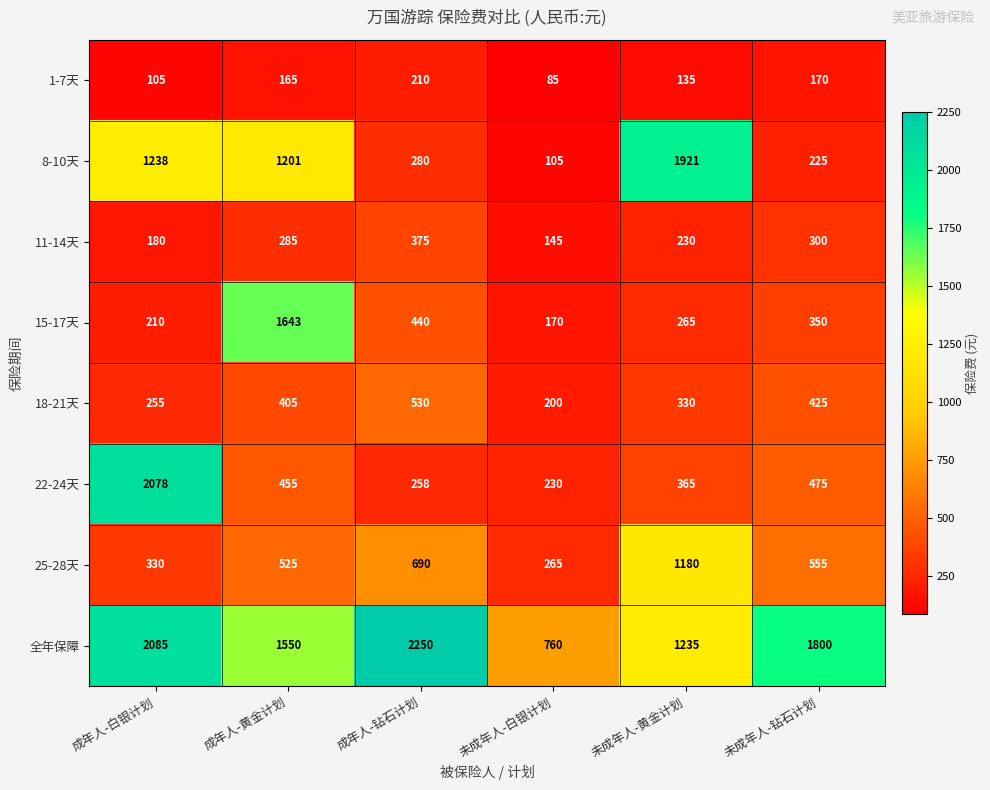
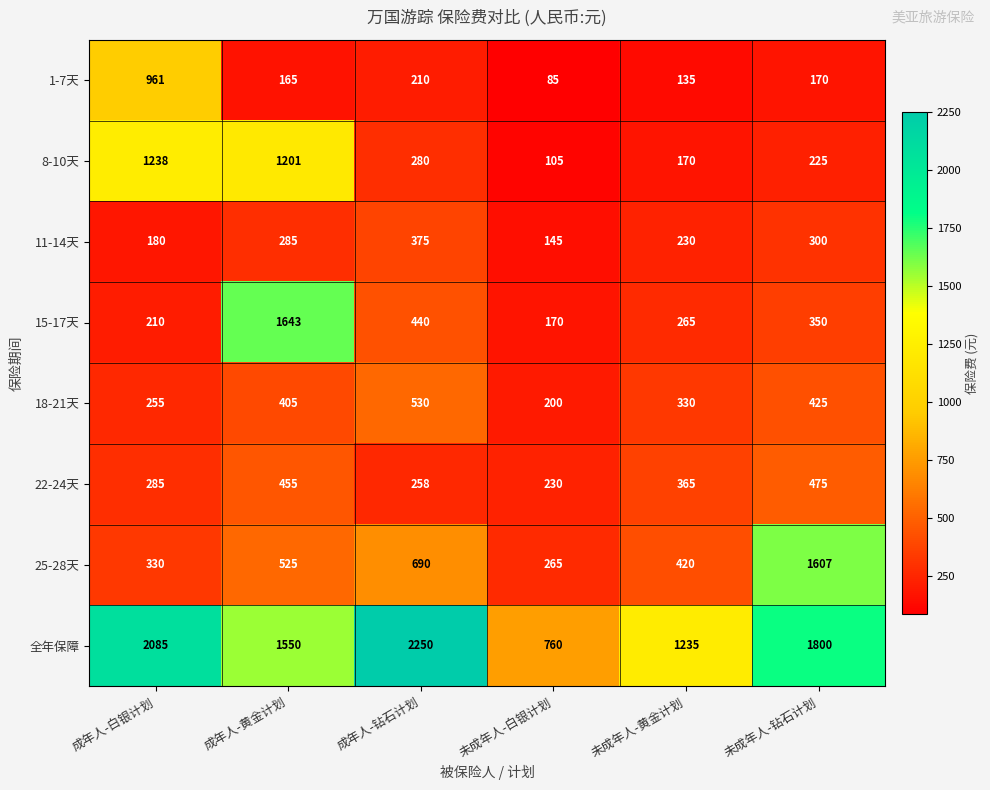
  {
    "1-7天": {
-     "成年人-白银计划": 105,
+     "成年人-白银计划": 961,
      "成年人-黄金计划": 165,
      "成年人-钻石计划": 210,
      "未成年人-白银计划": 85,
      "未成年人-黄金计划": 135,
      "未成年人-钻石计划": 170
    },
    "8-10天": {
      "成年人-白银计划": 1238,
      "成年人-黄金计划": 1201,
      "成年人-钻石计划": 280,
      "未成年人-白银计划": 105,
-     "未成年人-黄金计划": 1921,
+     "未成年人-黄金计划": 170,
      "未成年人-钻石计划": 225
    },
    "11-14天": {
      "成年人-白银计划": 180,
      "成年人-黄金计划": 285,
      "成年人-钻石计划": 375,
      "未成年人-白银计划": 145,
      "未成年人-黄金计划": 230,
      "未成年人-钻石计划": 300
    },
    "15-17天": {
      "成年人-白银计划": 210,
      "成年人-黄金计划": 1643,
      "成年人-钻石计划": 440,
      "未成年人-白银计划": 170,
      "未成年人-黄金计划": 265,
      "未成年人-钻石计划": 350
    },
    "18-21天": {
      "成年人-白银计划": 255,
      "成年人-黄金计划": 405,
      "成年人-钻石计划": 530,
      "未成年人-白银计划": 200,
      "未成年人-黄金计划": 330,
      "未成年人-钻石计划": 425
    },
    "22-24天": {
-     "成年人-白银计划": 2078,
+     "成年人-白银计划": 285,
      "成年人-黄金计划": 455,
      "成年人-钻石计划": 258,
      "未成年人-白银计划": 230,
      "未成年人-黄金计划": 365,
      "未成年人-钻石计划": 475
    },
    "25-28天": {
      "成年人-白银计划": 330,
      "成年人-黄金计划": 525,
      "成年人-钻石计划": 690,
      "未成年人-白银计划": 265,
-     "未成年人-黄金计划": 1180,
-     "未成年人-钻石计划": 555
+     "未成年人-黄金计划": 420,
+     "未成年人-钻石计划": 1607
    },
    "全年保障": {
      "成年人-白银计划": 2085,
      "成年人-黄金计划": 1550,
      "成年人-钻石计划": 2250,
      "未成年人-白银计划": 760,
      "未成年人-黄金计划": 1235,
      "未成年人-钻石计划": 1800
    }
  }
